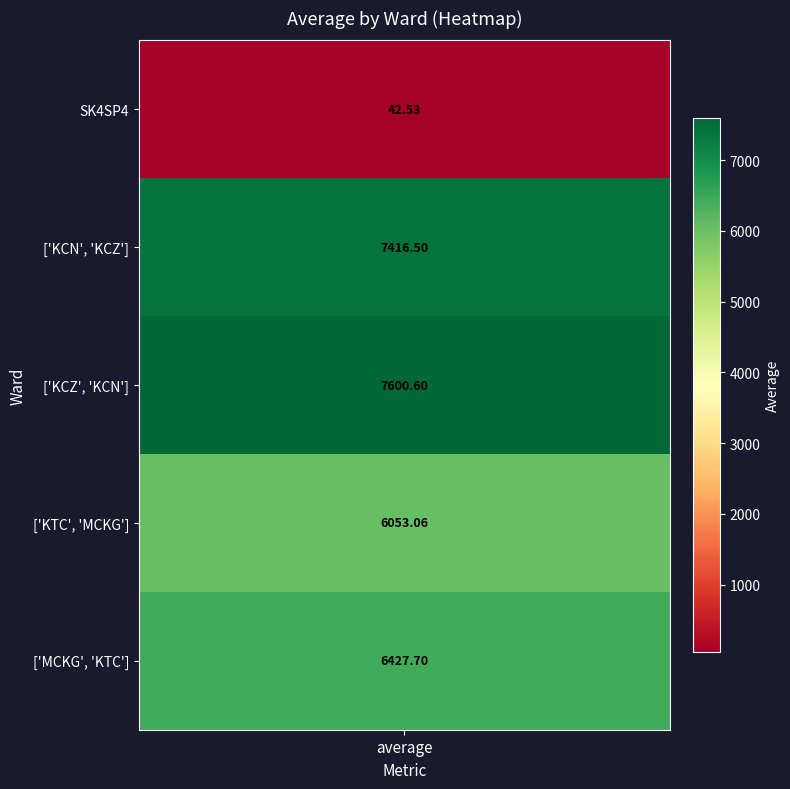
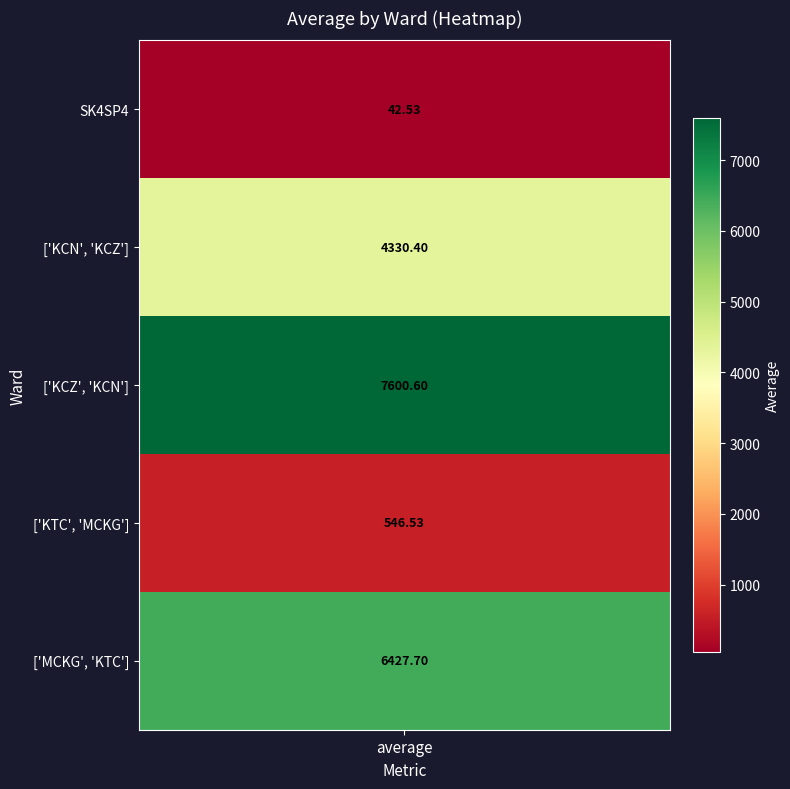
  {
    "SK4SP4": {
      "average": 42.53
    },
    "['KCN', 'KCZ']": {
-     "average": 7416.50
+     "average": 4330.40
    },
    "['KCZ', 'KCN']": {
      "average": 7600.60
    },
    "['KTC', 'MCKG']": {
-     "average": 6053.06
+     "average": 546.53
    },
    "['MCKG', 'KTC']": {
      "average": 6427.70
    }
  }
